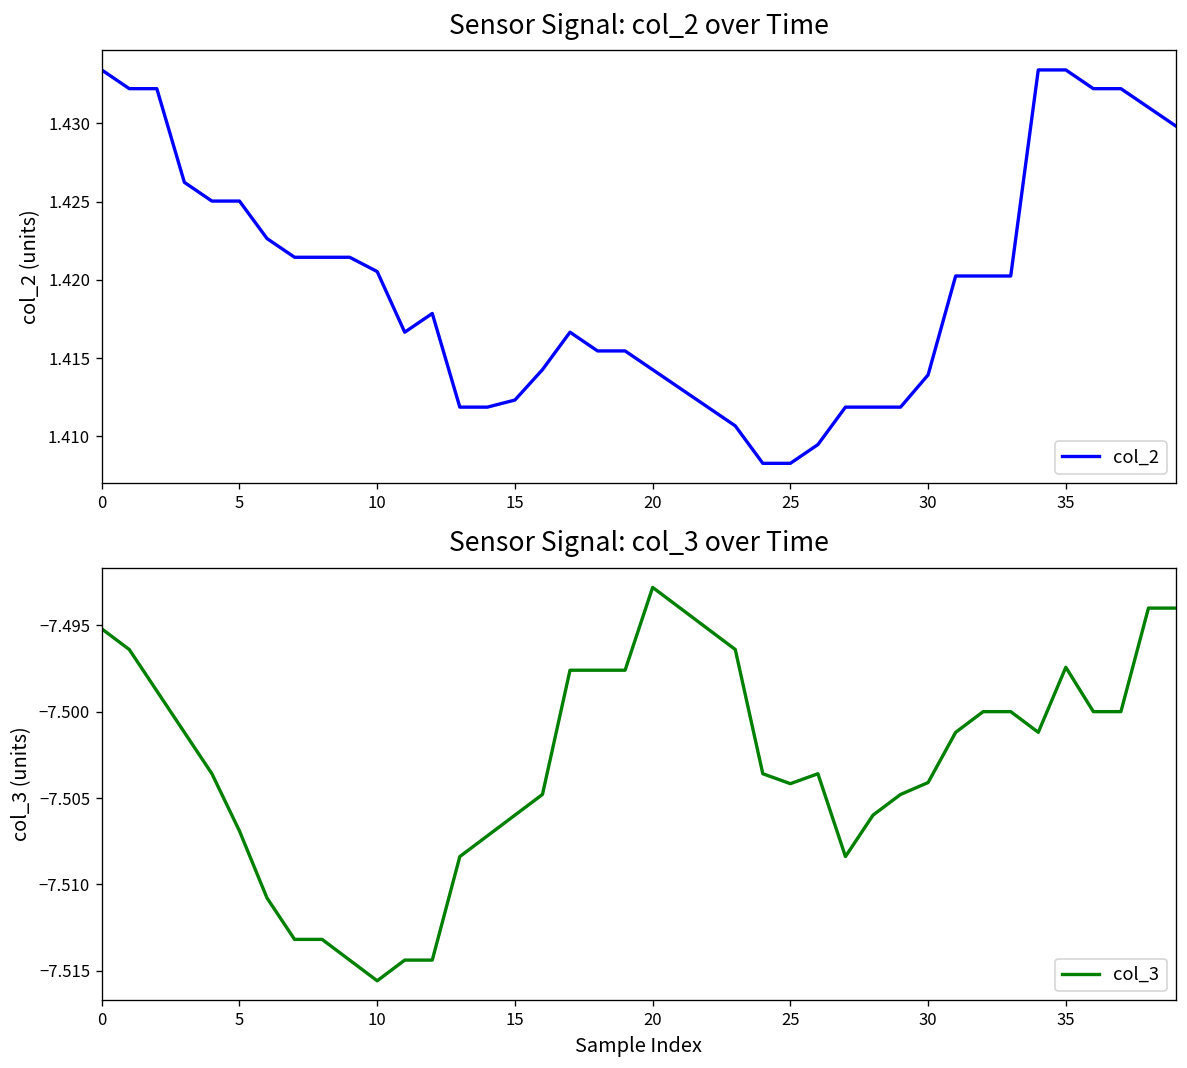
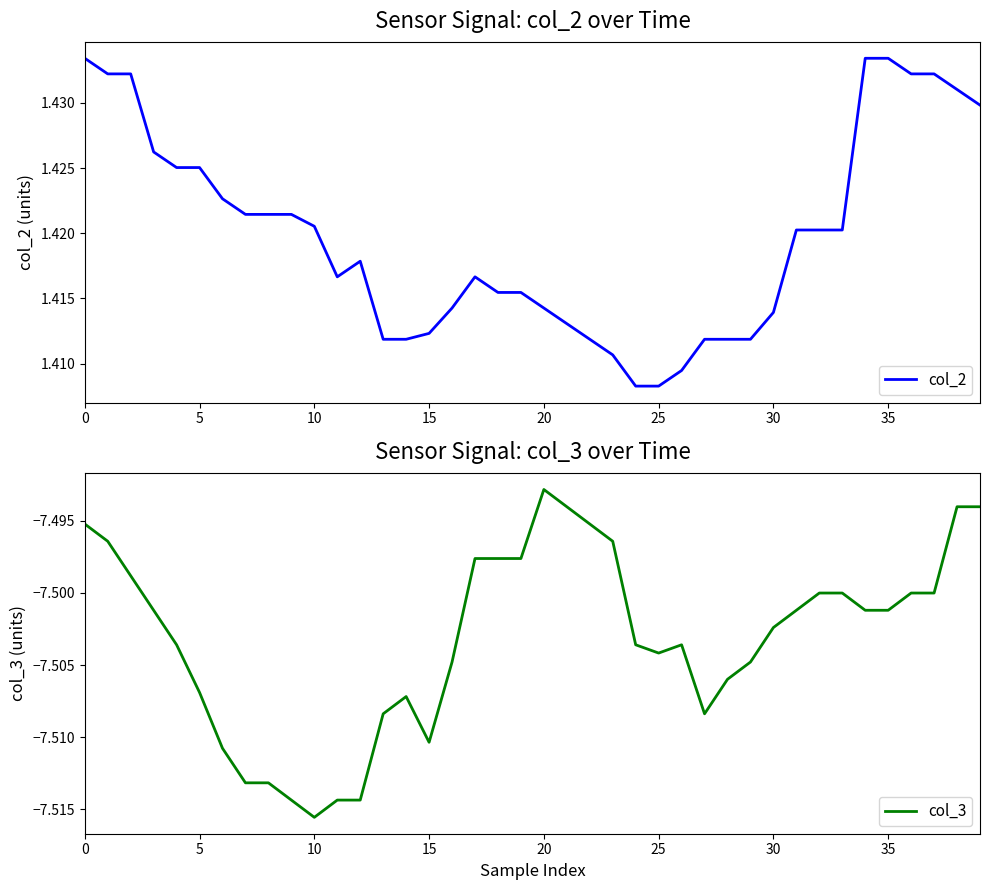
  {
    "Sensor Signal: col_2 over Time": {
      "0": 1.4334,
      "5": 1.4250,
      "10": 1.4205,
      "15": 1.4123,
      "20": 1.4143,
      "25": 1.4083,
      "30": 1.4139,
      "35": 1.4334
    },
    "Sensor Signal: col_3 over Time": {
      "0": -7.4952,
      "5": -7.5069,
      "10": -7.5156,
-     "15": -7.5060,
+     "15": -7.5104,
      "20": -7.4928,
      "25": -7.5042,
-     "30": -7.5041,
-     "35": -7.4974
+     "30": -7.5024,
+     "35": -7.5012
    }
  }
